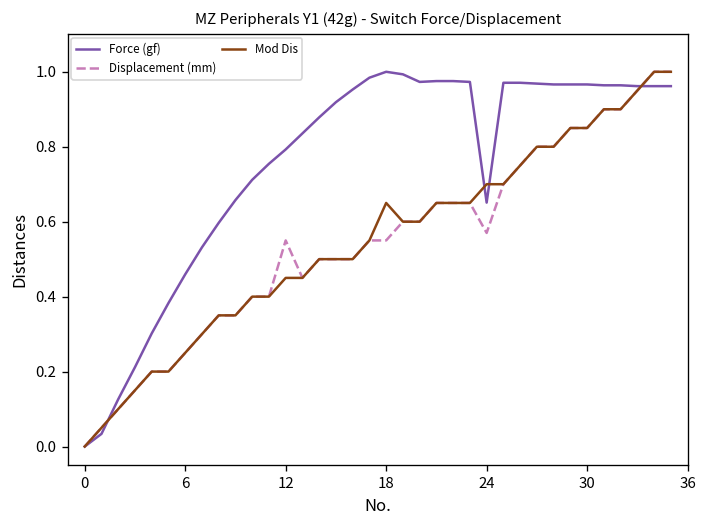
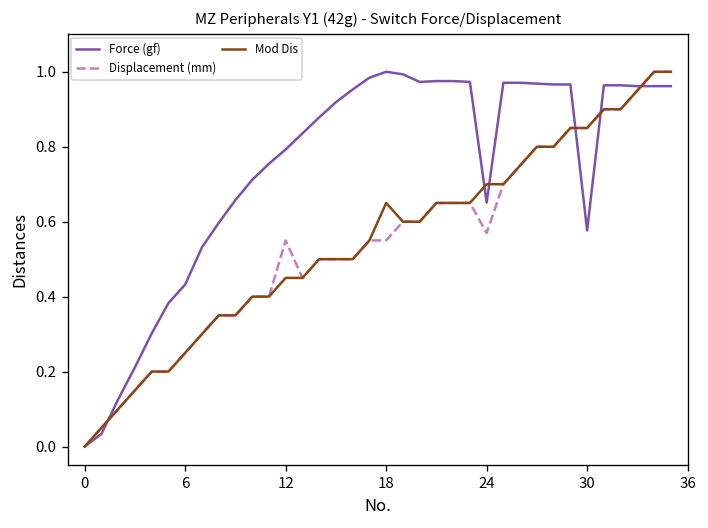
  {
    "Force (gf)": {
-     "6": 0.46,
+     "6": 0.43,
      "12": 0.79,
      "18": 1.00,
      "24": 0.65,
-     "30": 0.97
+     "30": 0.58
    },
    "Displacement (mm)": {
      "12": 0.55,
      "18": 0.55,
      "24": 0.57
    },
    "Mod Dis": {
      "12": 0.45,
      "18": 0.65,
      "24": 0.70
    }
  }
